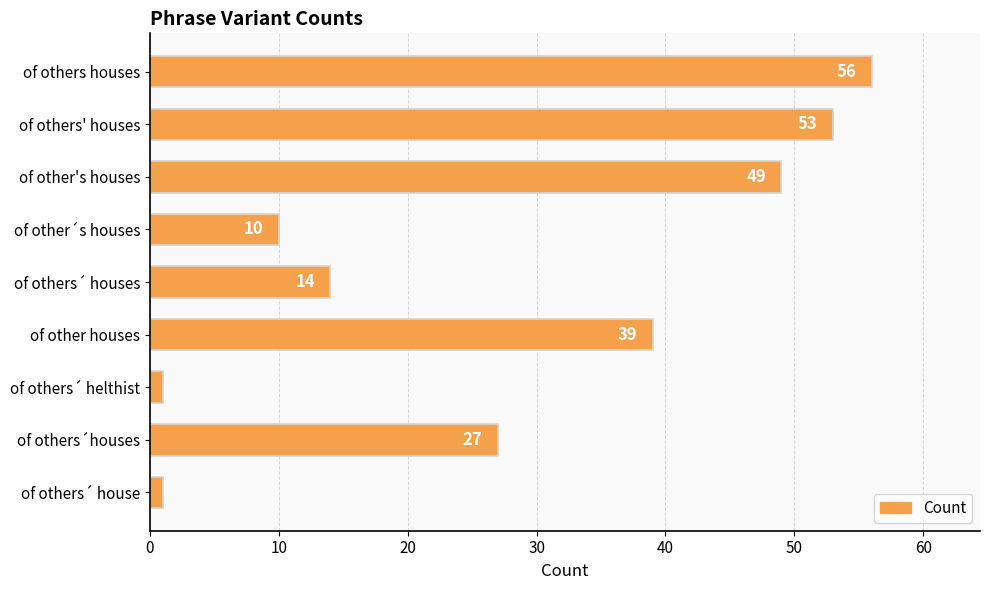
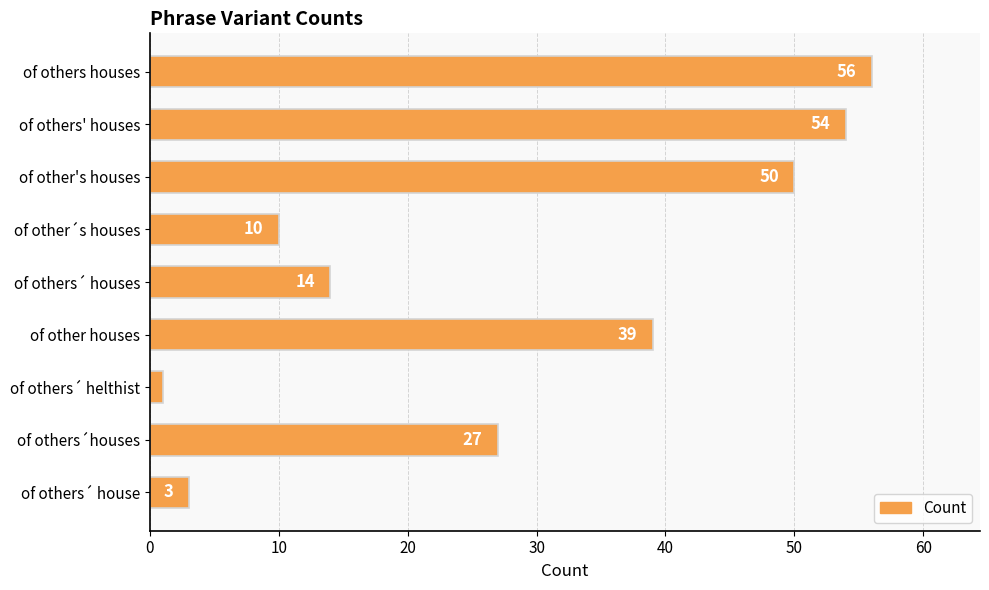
  {
    "of others houses": 56,
-   "of others' houses": 53,
-   "of other's houses": 49,
+   "of others' houses": 54,
+   "of other's houses": 50,
    "of other´s houses": 10,
    "of others´ houses": 14,
    "of other houses": 39,
    "of others´houses": 27,
-   "of others´ house": 1
+   "of others´ house": 3
  }
